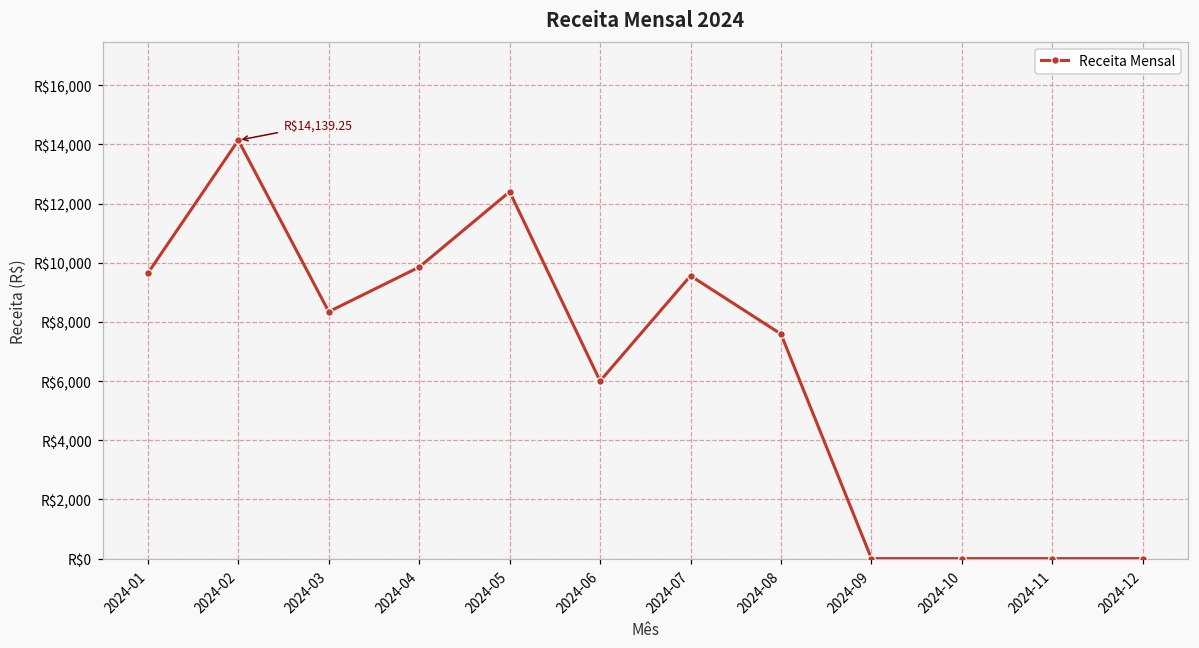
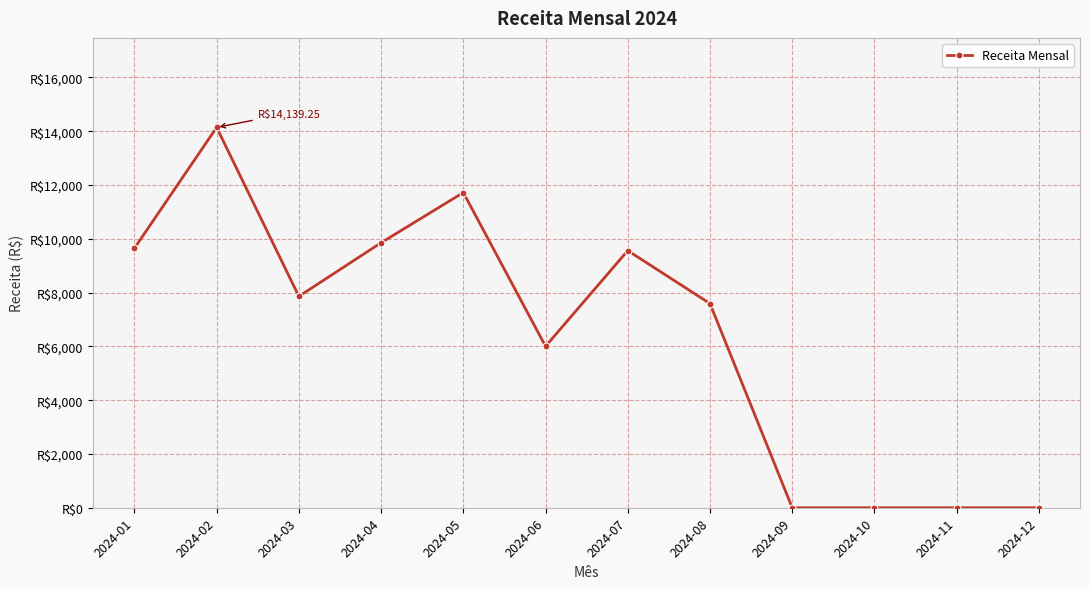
  {
    "2024-01": "R$9,600",
-   "2024-03": "R$8,300",
+   "2024-03": "R$7,900",
    "2024-04": "R$9,900",
-   "2024-05": "R$12,400",
+   "2024-05": "R$11,700",
    "2024-06": "R$6,000",
    "2024-07": "R$9,600",
    "2024-08": "R$7,600",
    "2024-09": "R$0",
    "2024-10": "R$0",
    "2024-11": "R$0",
    "2024-12": "R$0"
  }
